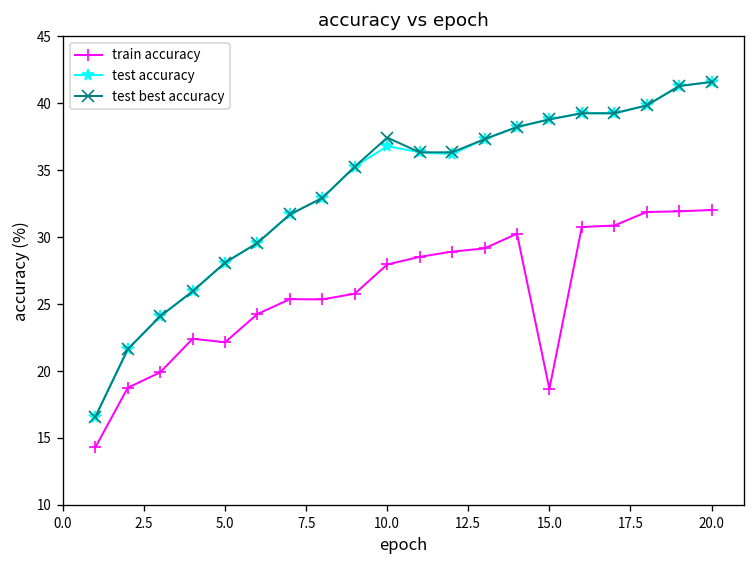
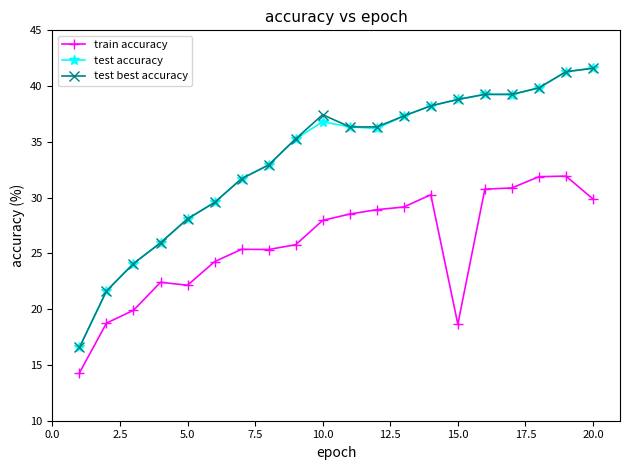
  {
    "train accuracy": {
      "5.0": 22.2,
      "10.0": 28.0,
      "15.0": 18.7,
-     "20.0": 32.0
+     "20.0": 29.9
    },
    "test accuracy": {
      "10.0": 36.8
    },
    "test best accuracy": {
      "10.0": 37.4
    }
  }
